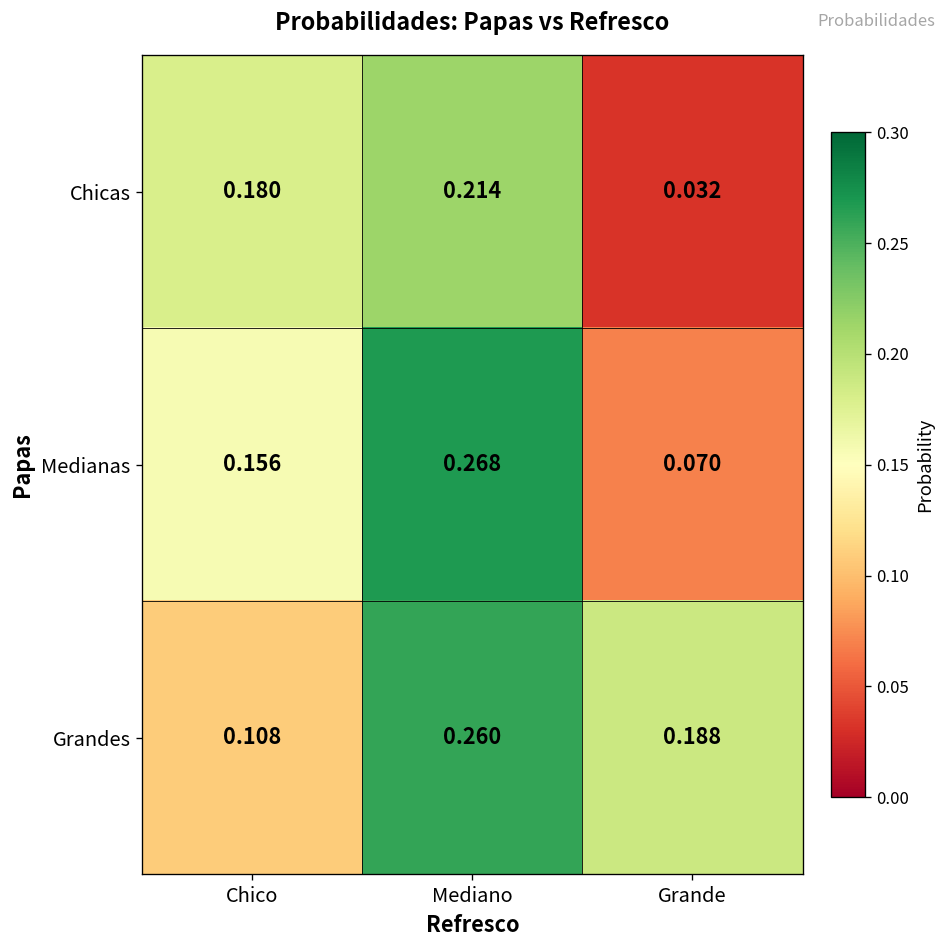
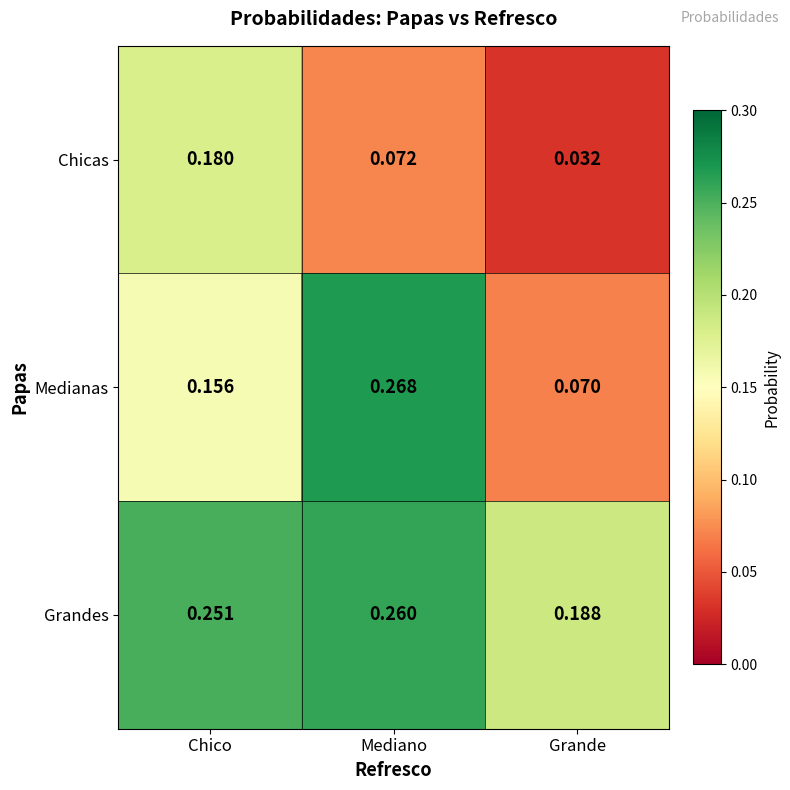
  {
    "Chicas": {
      "Chico": 0.180,
-     "Mediano": 0.214,
+     "Mediano": 0.072,
      "Grande": 0.032
    },
    "Medianas": {
      "Chico": 0.156,
      "Mediano": 0.268,
      "Grande": 0.070
    },
    "Grandes": {
-     "Chico": 0.108,
+     "Chico": 0.251,
      "Mediano": 0.260,
      "Grande": 0.188
    }
  }
